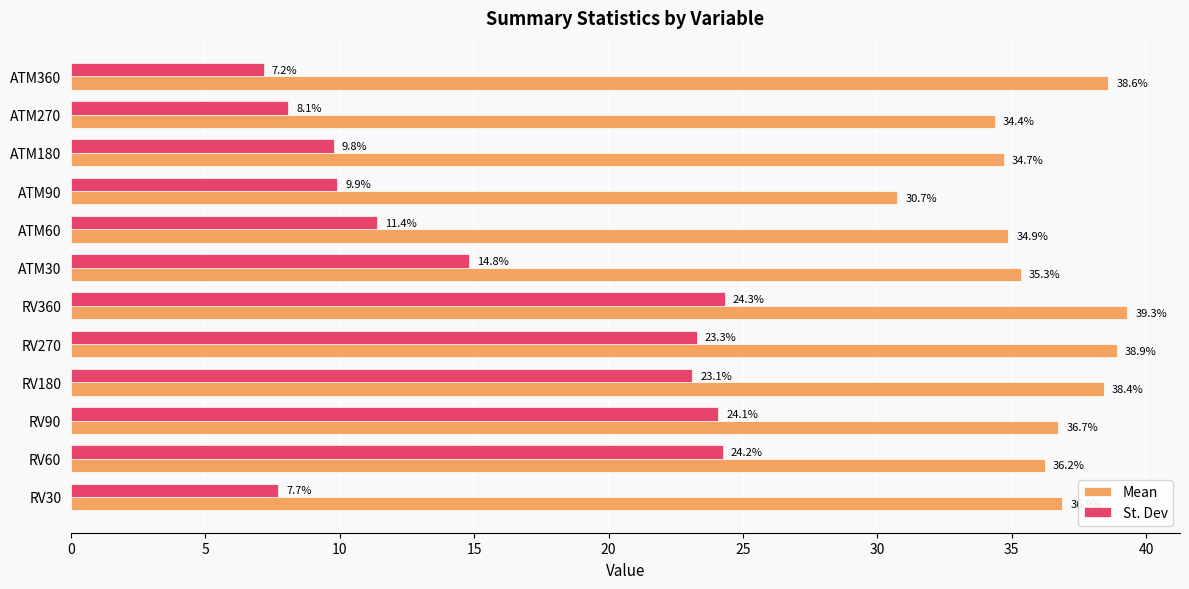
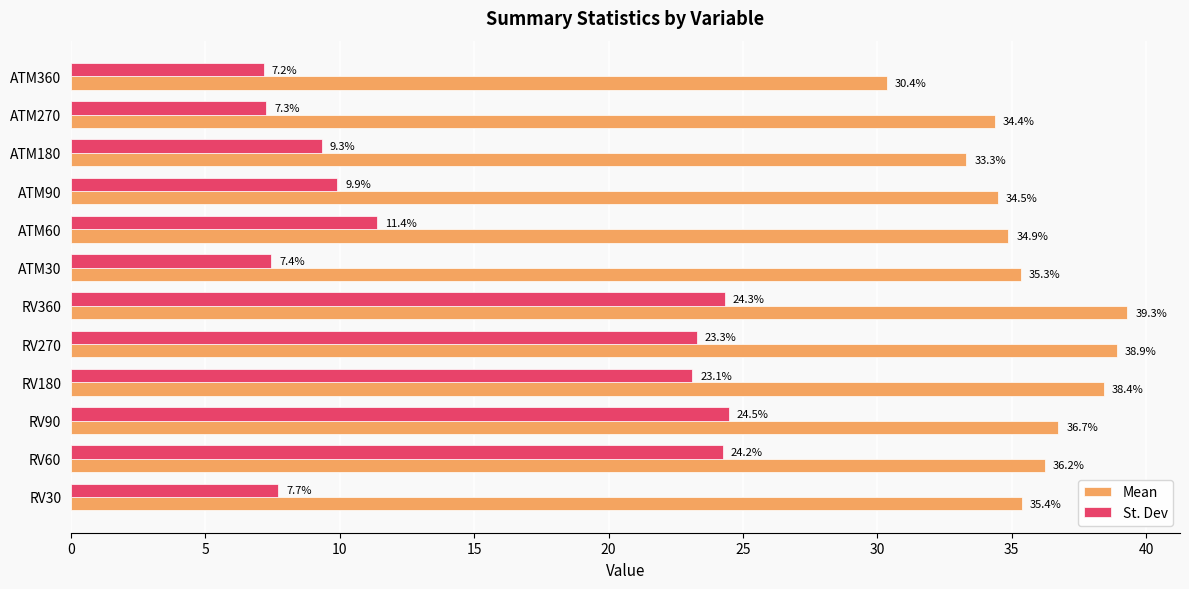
  {
    "Mean": {
-     "ATM360": "38.6%",
+     "ATM360": "30.4%",
      "ATM270": "34.4%",
-     "ATM180": "34.7%",
-     "ATM90": "30.7%",
+     "ATM180": "33.3%",
+     "ATM90": "34.5%",
      "ATM60": "34.9%",
      "ATM30": "35.3%",
      "RV360": "39.3%",
      "RV270": "38.9%",
      "RV180": "38.4%",
      "RV90": "36.7%",
      "RV60": "36.2%",
-     "RV30": "36.9"
+     "RV30": "35.4"
    },
    "St. Dev": {
      "ATM360": "7.2%",
-     "ATM270": "8.1%",
-     "ATM180": "9.8%",
+     "ATM270": "7.3%",
+     "ATM180": "9.3%",
      "ATM90": "9.9%",
      "ATM60": "11.4%",
-     "ATM30": "14.8%",
+     "ATM30": "7.4%",
      "RV360": "24.3%",
      "RV270": "23.3%",
      "RV180": "23.1%",
-     "RV90": "24.1%",
+     "RV90": "24.5%",
      "RV60": "24.2%",
      "RV30": "7.7%"
    }
  }
